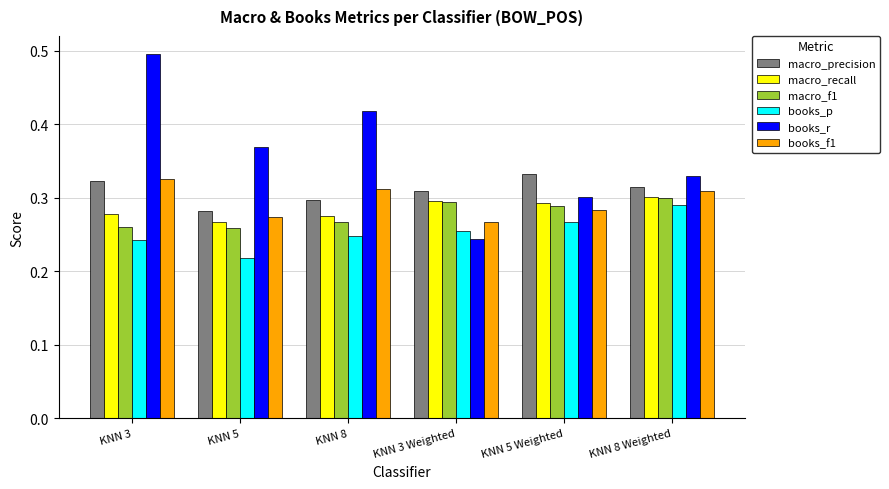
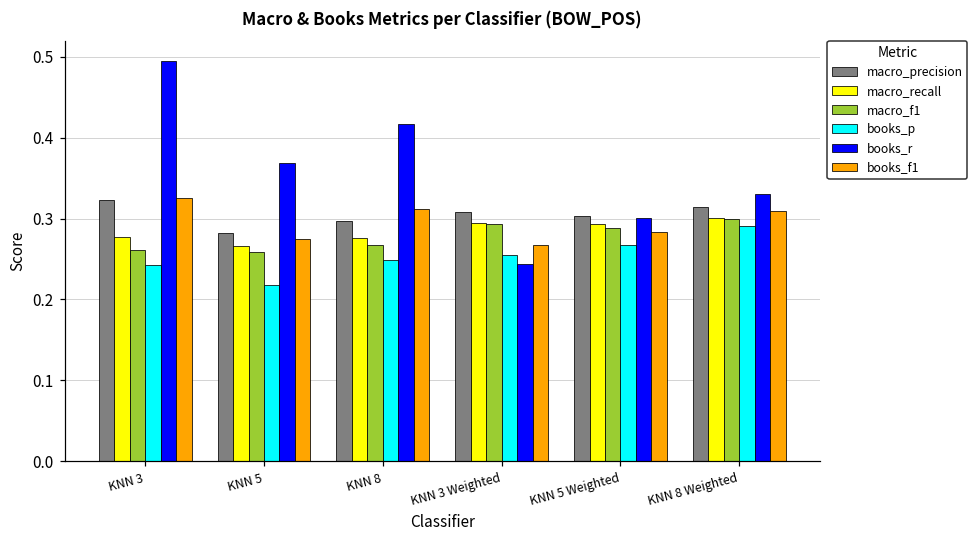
  {
    "macro_precision": {
      "KNN 3": 0.32,
      "KNN 5": 0.28,
      "KNN 8": 0.30,
      "KNN 3 Weighted": 0.31,
-     "KNN 5 Weighted": 0.33,
+     "KNN 5 Weighted": 0.30,
      "KNN 8 Weighted": 0.31
    },
    "macro_recall": {
      "KNN 3": 0.28,
      "KNN 5": 0.27,
      "KNN 8": 0.28,
      "KNN 3 Weighted": 0.30,
      "KNN 5 Weighted": 0.29,
      "KNN 8 Weighted": 0.30
    },
    "macro_f1": {
      "KNN 3": 0.26,
      "KNN 5": 0.26,
      "KNN 8": 0.27,
      "KNN 3 Weighted": 0.29,
      "KNN 5 Weighted": 0.29,
      "KNN 8 Weighted": 0.30
    },
    "books_p": {
      "KNN 3": 0.24,
      "KNN 5": 0.22,
      "KNN 8": 0.25,
      "KNN 3 Weighted": 0.25,
      "KNN 5 Weighted": 0.27,
      "KNN 8 Weighted": 0.29
    },
    "books_r": {
      "KNN 3": 0.50,
      "KNN 5": 0.37,
      "KNN 8": 0.42,
      "KNN 3 Weighted": 0.24,
      "KNN 5 Weighted": 0.30,
      "KNN 8 Weighted": 0.33
    },
    "books_f1": {
      "KNN 3": 0.33,
      "KNN 5": 0.27,
      "KNN 8": 0.31,
      "KNN 3 Weighted": 0.27,
      "KNN 5 Weighted": 0.28,
      "KNN 8 Weighted": 0.31
    }
  }
